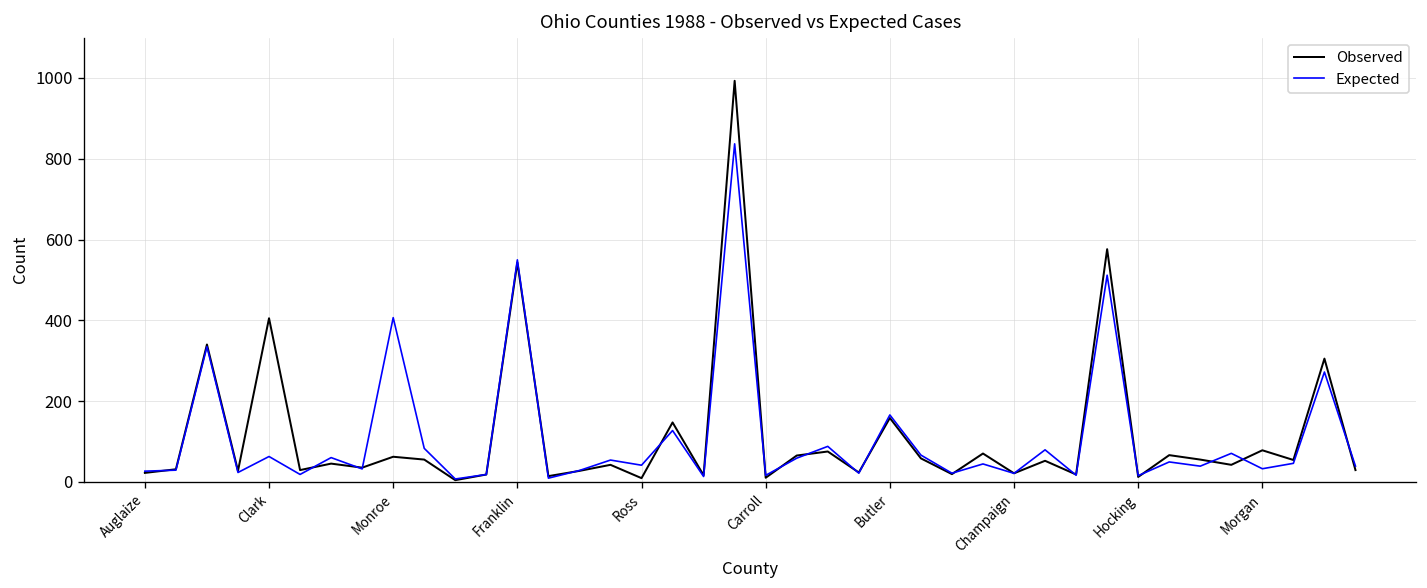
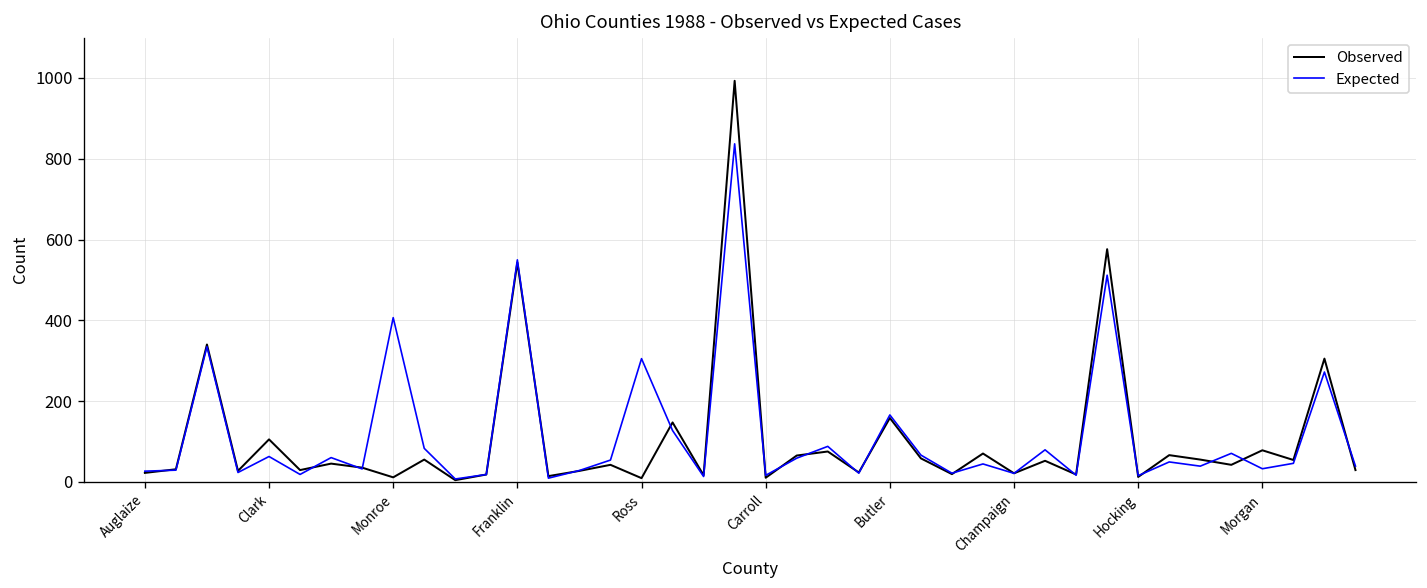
  {
    "Observed": {
-     "Clark": 410,
-     "Monroe": 60,
+     "Clark": 110,
+     "Monroe": 10,
      "Ross": 10,
      "Morgan": 80
    },
    "Expected": {
      "Clark": 60,
      "Monroe": 410,
-     "Ross": 40,
+     "Ross": 300,
      "Morgan": 30
    }
  }
